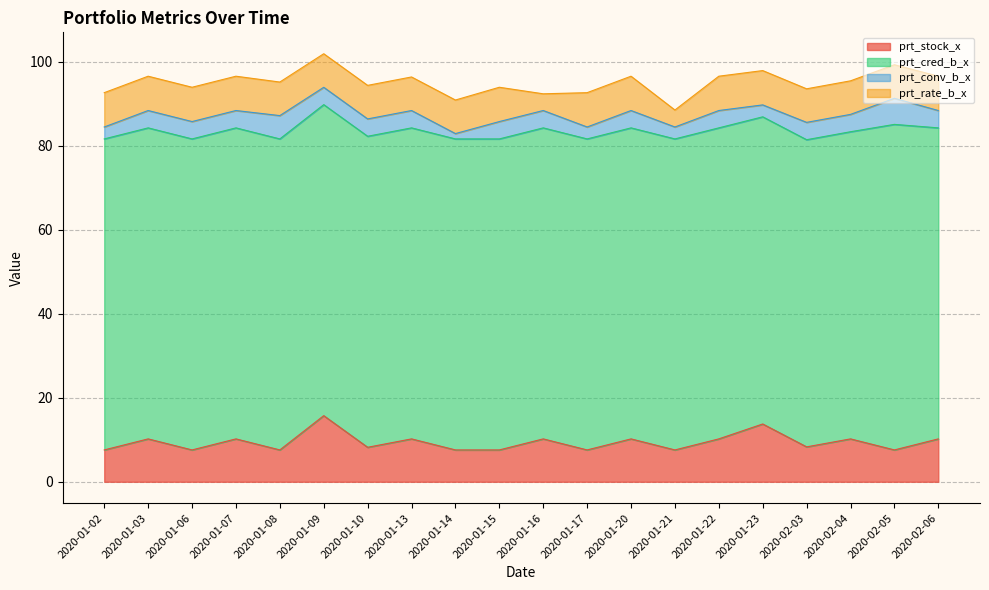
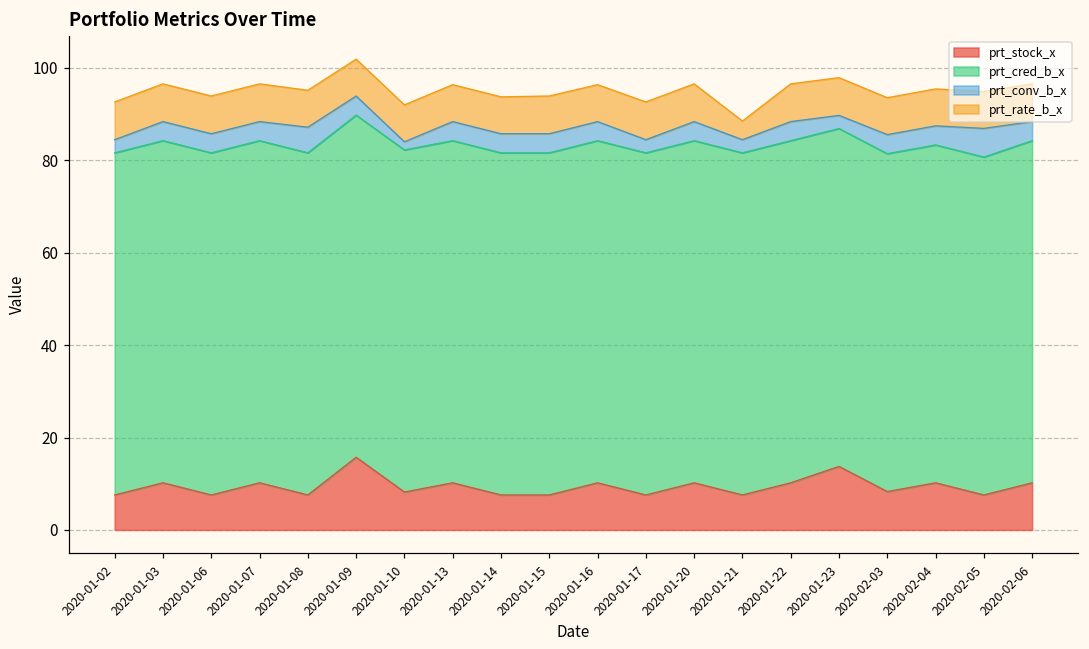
  {
    "prt_stock_x": {
      "2020-01-02": 8,
      "2020-01-03": 10,
      "2020-01-06": 8,
      "2020-01-07": 10,
      "2020-01-08": 8,
      "2020-01-09": 16,
      "2020-01-10": 8,
      "2020-01-13": 10,
      "2020-01-14": 8,
      "2020-01-15": 8,
      "2020-01-16": 10,
      "2020-01-17": 8,
      "2020-01-20": 10,
      "2020-01-21": 8,
      "2020-01-22": 10,
      "2020-01-23": 14,
      "2020-02-03": 8,
      "2020-02-04": 10,
      "2020-02-05": 8,
      "2020-02-06": 10
    },
    "prt_cred_b_x": {
      "2020-01-02": 74,
      "2020-01-03": 74,
      "2020-01-06": 74,
      "2020-01-07": 74,
      "2020-01-08": 74,
      "2020-01-09": 74,
      "2020-01-10": 74,
      "2020-01-13": 74,
      "2020-01-14": 74,
      "2020-01-15": 74,
      "2020-01-16": 74,
      "2020-01-17": 74,
      "2020-01-20": 74,
      "2020-01-21": 74,
      "2020-01-22": 74,
      "2020-01-23": 73,
      "2020-02-03": 73,
      "2020-02-04": 73,
-     "2020-02-05": 78,
+     "2020-02-05": 73,
      "2020-02-06": 74
    },
    "prt_conv_b_x": {
      "2020-01-02": 3,
      "2020-01-03": 4,
      "2020-01-06": 4,
      "2020-01-07": 4,
      "2020-01-08": 6,
      "2020-01-09": 4,
-     "2020-01-10": 4,
+     "2020-01-10": 2,
      "2020-01-13": 4,
-     "2020-01-14": 1,
+     "2020-01-14": 4,
      "2020-01-15": 4,
      "2020-01-16": 4,
      "2020-01-17": 3,
      "2020-01-20": 4,
      "2020-01-21": 3,
      "2020-01-22": 4,
      "2020-01-23": 3,
      "2020-02-03": 4,
      "2020-02-04": 4,
      "2020-02-06": 4
    },
    "prt_rate_b_x": {
      "2020-01-02": 8,
      "2020-01-03": 8,
      "2020-01-06": 8,
      "2020-01-07": 8,
      "2020-01-08": 8,
      "2020-01-09": 8,
      "2020-01-10": 8,
      "2020-01-13": 8,
      "2020-01-14": 8,
      "2020-01-15": 8,
-     "2020-01-16": 4,
+     "2020-01-16": 8,
      "2020-01-17": 8,
      "2020-01-20": 8,
      "2020-01-21": 4,
      "2020-01-22": 8,
      "2020-01-23": 8,
      "2020-02-03": 8,
      "2020-02-04": 8
    }
  }
